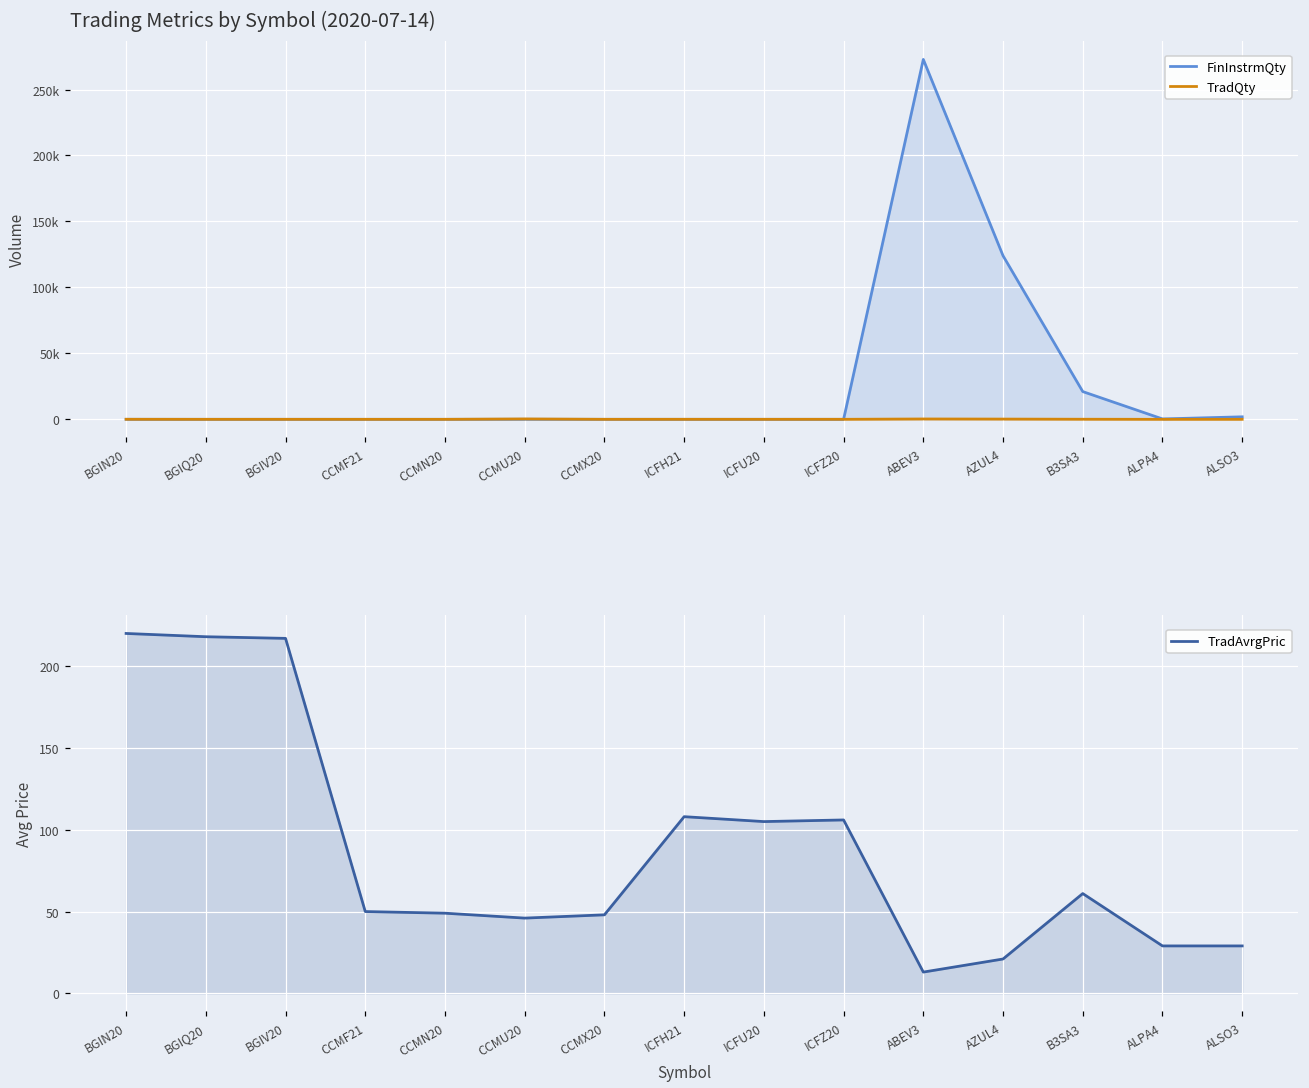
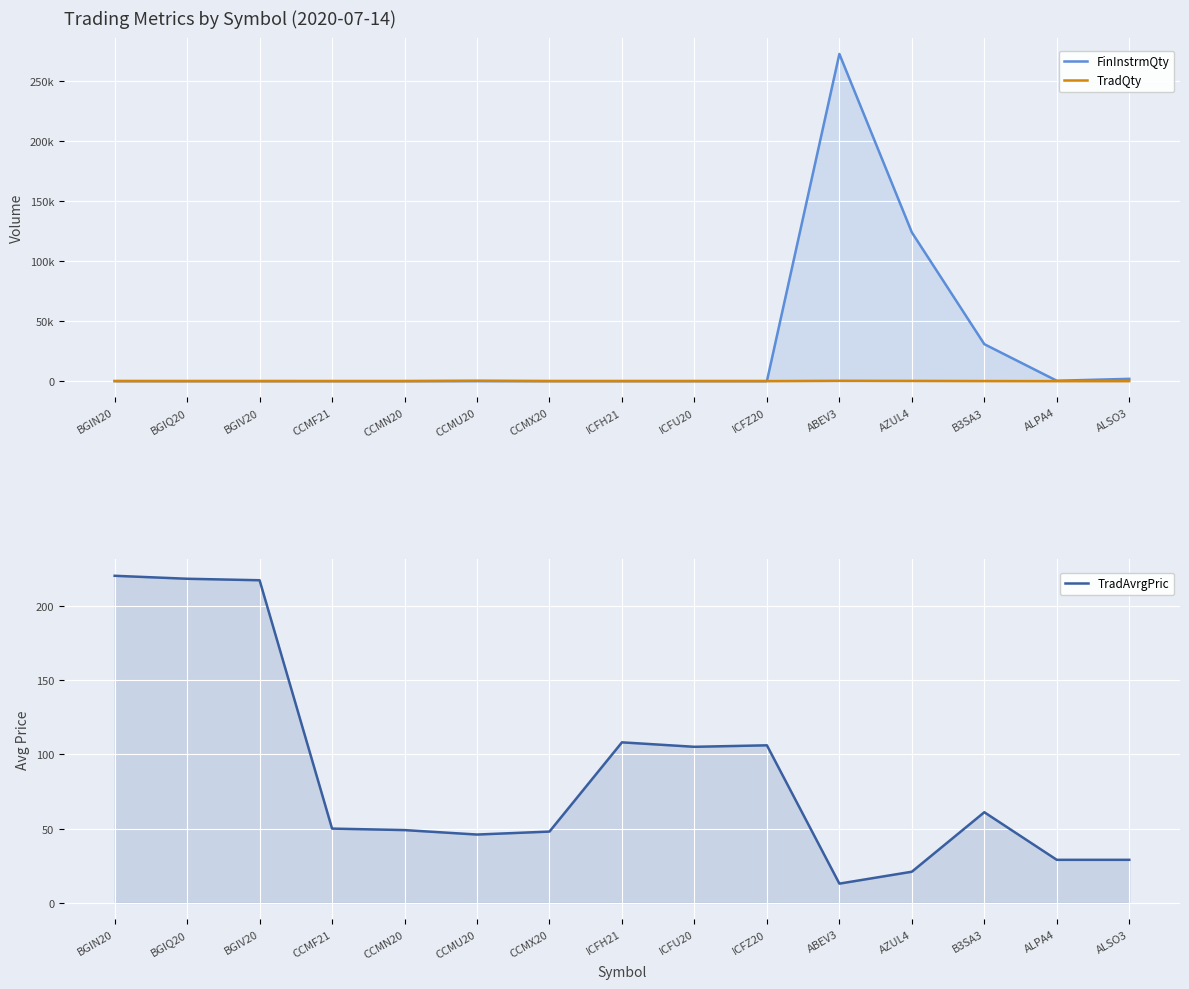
  {
    "Trading Metrics by Symbol (2020-07-14)": {
      "FinInstrmQty": {
        "ABEV3": 273000,
        "AZUL4": 124000,
-       "B3SA3": 21000
+       "B3SA3": 31000
      },
      "TradQty": {
        "ABEV3": 0,
        "AZUL4": 0,
        "B3SA3": 0
      }
    }
  }
